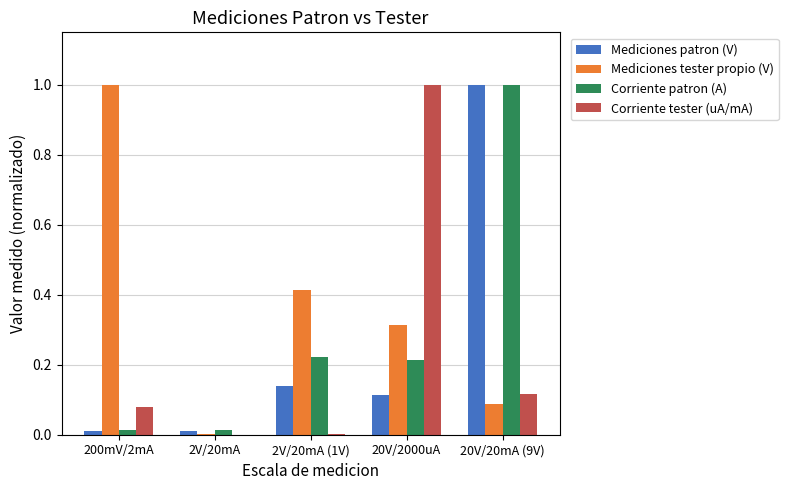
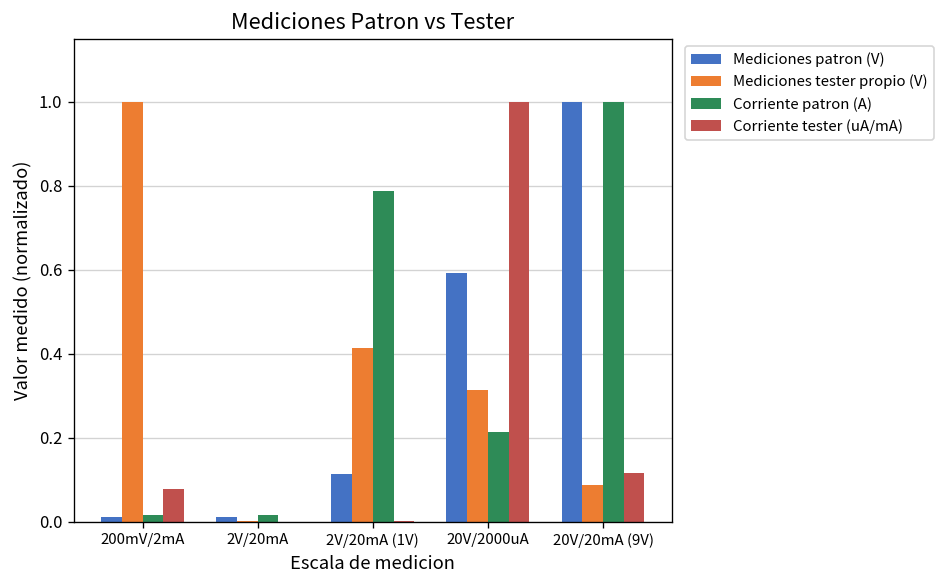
  {
    "Mediciones patron (V)": {
      "200mV/2mA": 0.01,
      "2V/20mA": 0.01,
-     "2V/20mA (1V)": 0.14,
-     "20V/2000uA": 0.11,
+     "2V/20mA (1V)": 0.11,
+     "20V/2000uA": 0.59,
      "20V/20mA (9V)": 1.00
    },
    "Mediciones tester propio (V)": {
      "200mV/2mA": 1.00,
      "2V/20mA (1V)": 0.41,
      "20V/2000uA": 0.31,
      "20V/20mA (9V)": 0.09
    },
    "Corriente patron (A)": {
      "200mV/2mA": 0.01,
      "2V/20mA": 0.01,
-     "2V/20mA (1V)": 0.22,
+     "2V/20mA (1V)": 0.79,
      "20V/2000uA": 0.21,
      "20V/20mA (9V)": 1.00
    },
    "Corriente tester (uA/mA)": {
      "200mV/2mA": 0.08,
      "20V/2000uA": 1.00,
      "20V/20mA (9V)": 0.12
    }
  }
